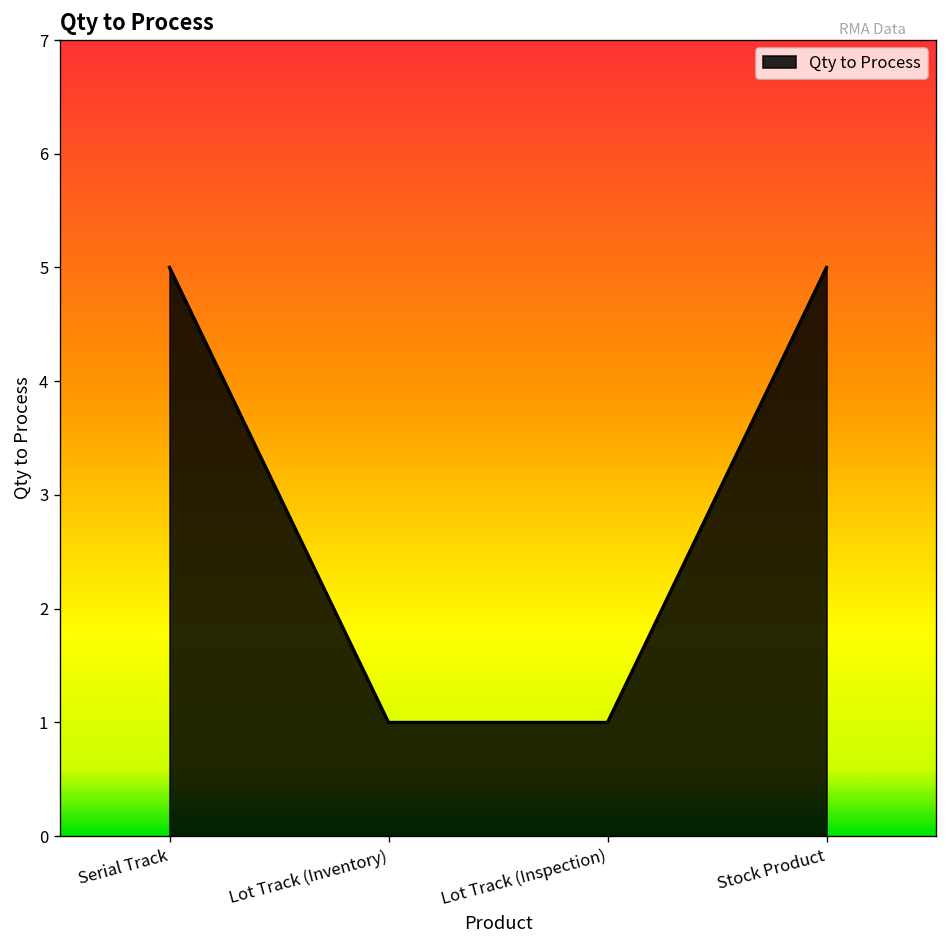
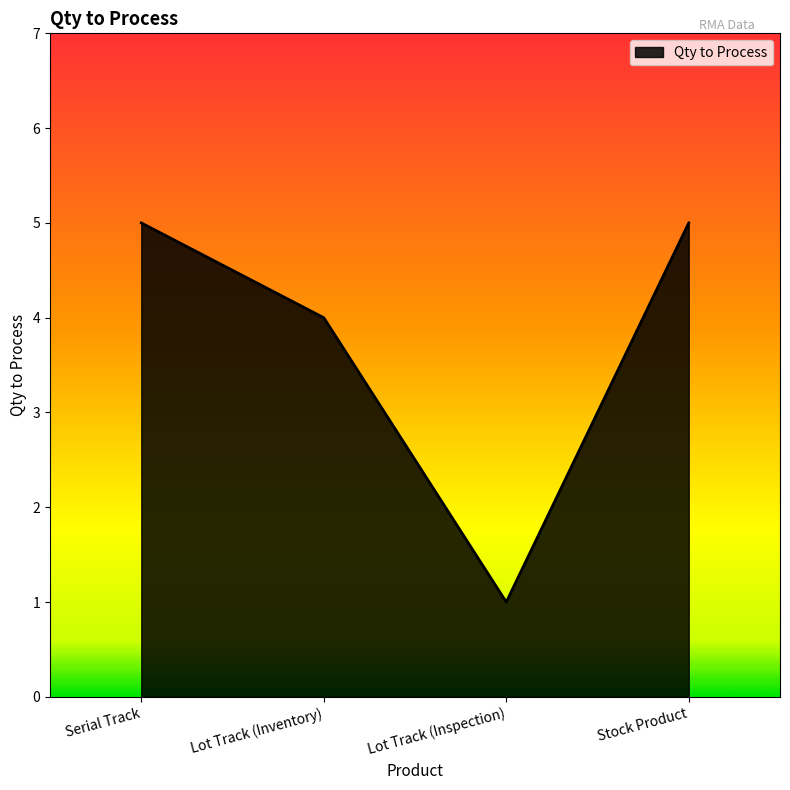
  {
    "Serial Track": 5,
-   "Lot Track (Inventory)": 1,
+   "Lot Track (Inventory)": 4,
    "Lot Track (Inspection)": 1,
    "Stock Product": 5
  }
